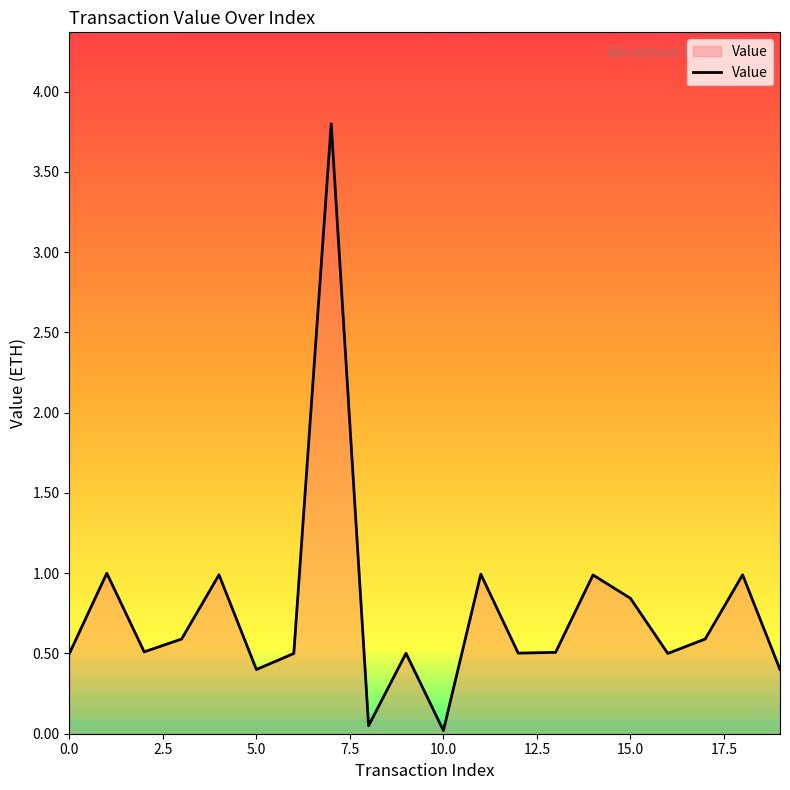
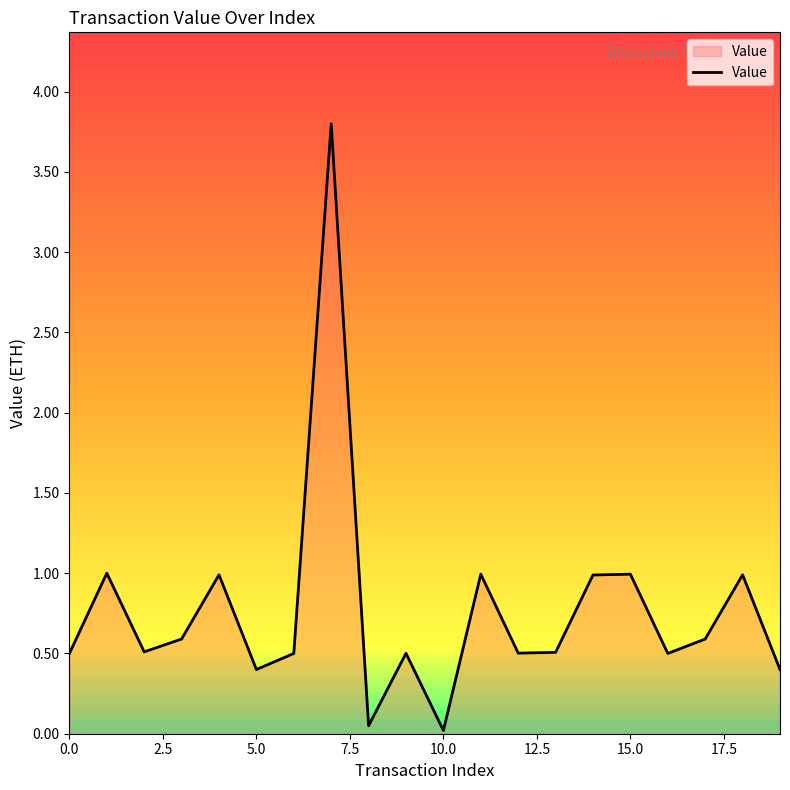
  {
    "0.0": 0.50,
    "5.0": 0.40,
-   "15.0": 0.84
+   "15.0": 0.99
  }
